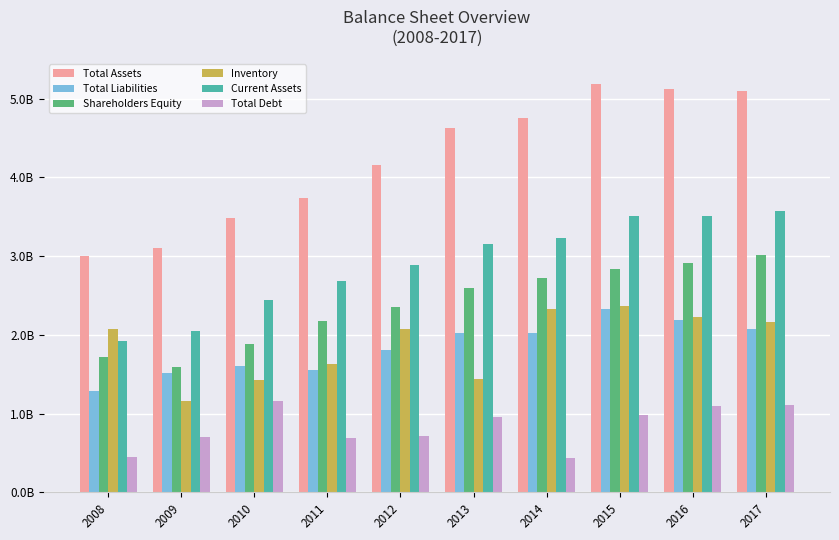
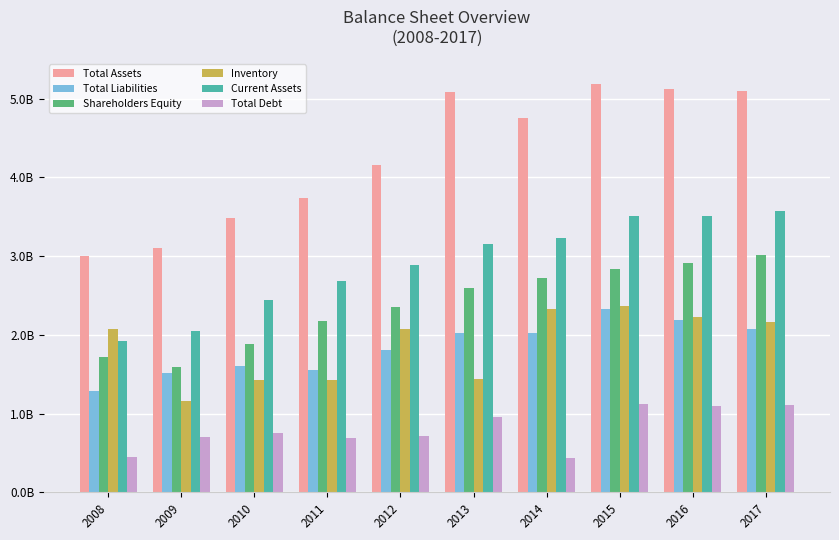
  {
    "Total Assets": {
      "2008": 3000000000,
      "2009": 3100000000,
      "2010": 3500000000,
      "2011": 3700000000,
      "2012": 4200000000,
-     "2013": 4600000000,
+     "2013": 5100000000,
      "2014": 4800000000,
      "2015": 5200000000,
      "2016": 5100000000,
      "2017": 5100000000
    },
    "Total Liabilities": {
      "2008": 1300000000,
      "2009": 1500000000,
      "2010": 1600000000,
      "2011": 1600000000,
      "2012": 1800000000,
      "2013": 2000000000,
      "2014": 2000000000,
      "2015": 2300000000,
      "2016": 2200000000,
      "2017": 2100000000
    },
    "Inventory": {
      "2008": 2100000000,
      "2009": 1200000000,
      "2010": 1400000000,
-     "2011": 1600000000,
+     "2011": 1400000000,
      "2012": 2100000000,
      "2013": 1400000000,
      "2014": 2300000000,
      "2015": 2400000000,
      "2016": 2200000000,
      "2017": 2200000000
    },
    "Total Debt": {
      "2008": 500000000,
      "2009": 700000000,
-     "2010": 1200000000,
+     "2010": 800000000,
      "2011": 700000000,
      "2012": 700000000,
      "2013": 1000000000,
      "2014": 400000000,
-     "2015": 1000000000,
+     "2015": 1100000000,
      "2016": 1100000000,
      "2017": 1100000000
    }
  }
